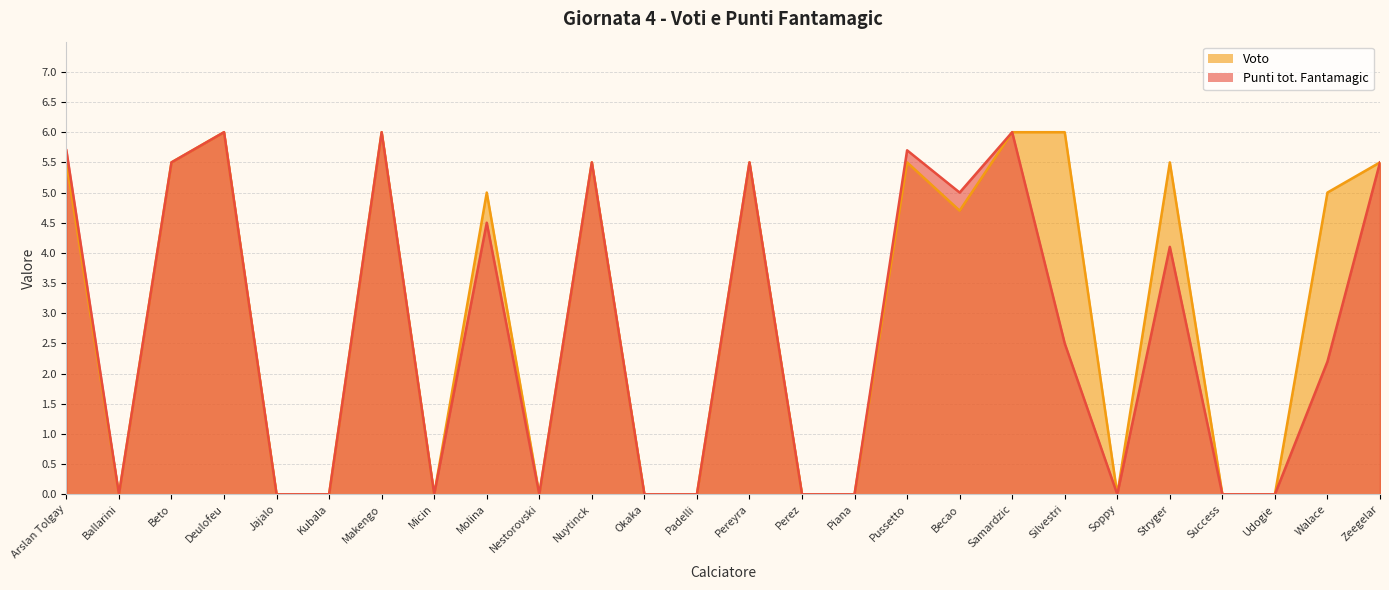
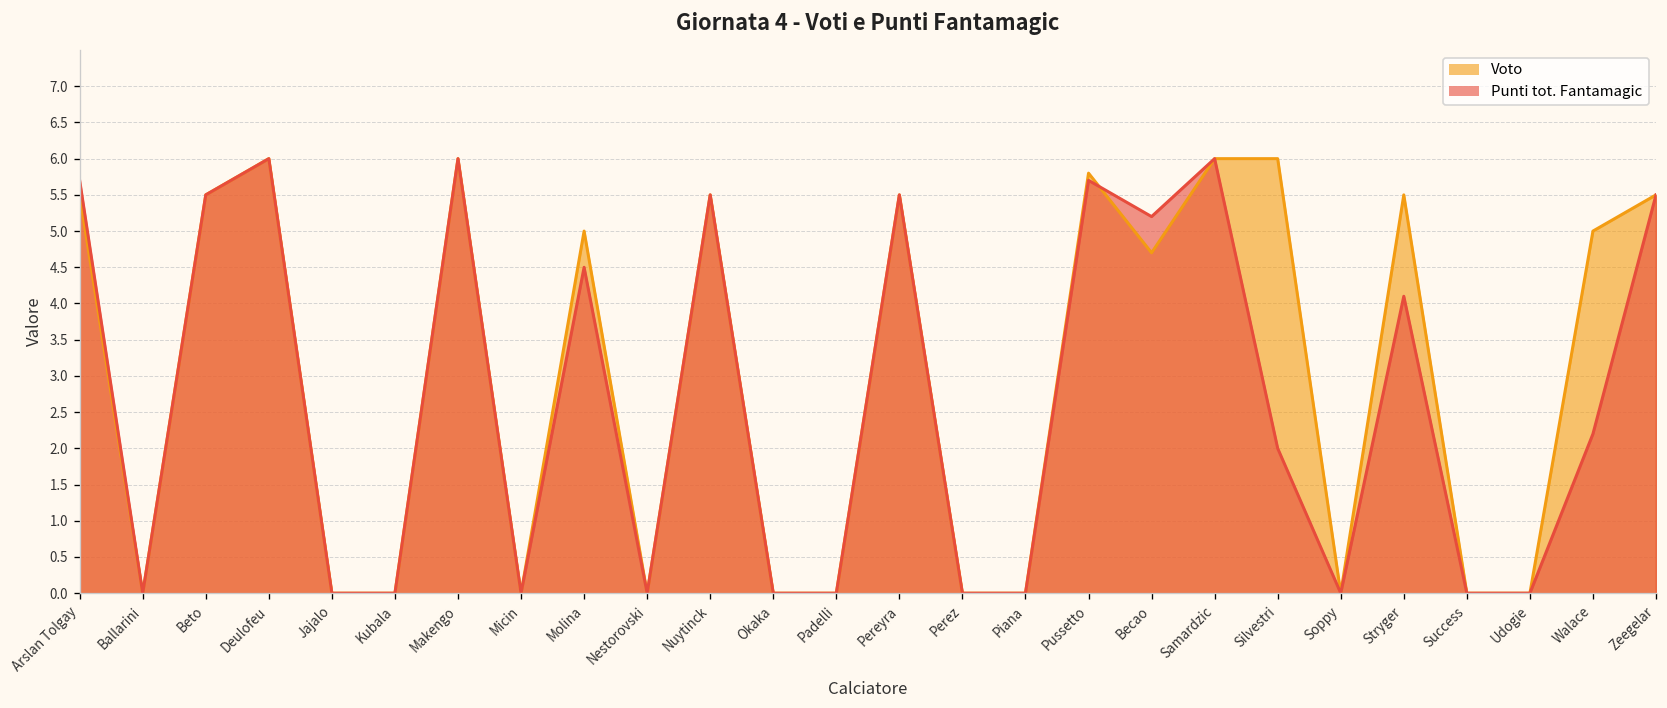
  {
    "Voto": {
      "Arslan Tolgay": 5.5,
      "Molina": 5.0,
-     "Pussetto": 5.5,
+     "Pussetto": 5.8,
      "Becao": 4.7,
      "Silvestri": 6.0,
      "Stryger": 5.5,
      "Walace": 5.0
    },
    "Punti tot. Fantamagic": {
      "Arslan Tolgay": 5.7,
      "Molina": 4.5,
      "Pussetto": 5.7,
-     "Becao": 5.0,
-     "Silvestri": 2.5,
+     "Becao": 5.2,
+     "Silvestri": 2.0,
      "Stryger": 4.1,
      "Walace": 2.2
    }
  }
